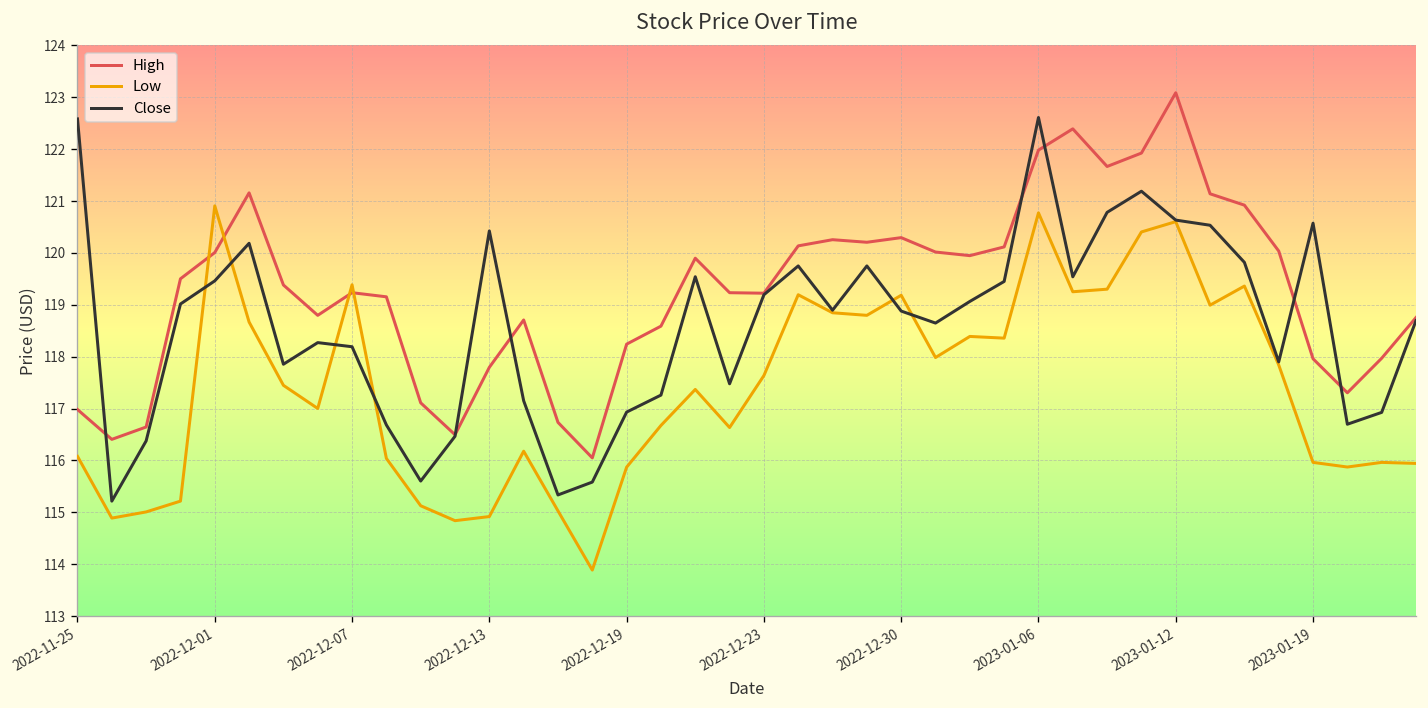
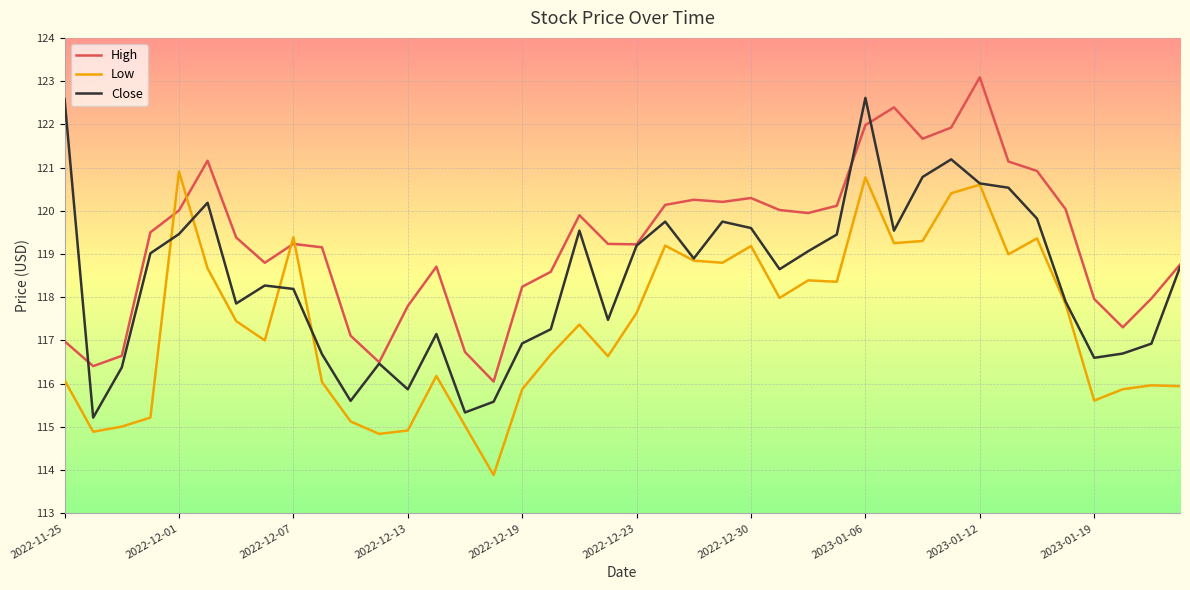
  {
    "High": {
      "2022-11-25": 117.0,
      "2022-12-01": 120.0,
      "2022-12-07": 119.2,
      "2022-12-13": 117.8,
      "2022-12-19": 118.2,
      "2022-12-30": 120.3,
      "2023-01-06": 122.0,
      "2023-01-12": 123.1,
      "2023-01-19": 118.0
    },
    "Low": {
      "2022-11-25": 116.1,
      "2022-12-01": 120.9,
      "2022-12-07": 119.4,
      "2022-12-13": 114.9,
      "2022-12-19": 115.9,
      "2022-12-23": 117.6,
      "2022-12-30": 119.2,
      "2023-01-06": 120.8,
-     "2023-01-19": 116.0
+     "2023-01-19": 115.6
    },
    "Close": {
      "2022-11-25": 122.6,
      "2022-12-01": 119.5,
      "2022-12-07": 118.2,
-     "2022-12-13": 120.4,
+     "2022-12-13": 115.9,
      "2022-12-19": 116.9,
-     "2022-12-30": 118.9,
+     "2022-12-30": 119.6,
      "2023-01-06": 122.6,
-     "2023-01-19": 120.6
+     "2023-01-19": 116.6
    }
  }
